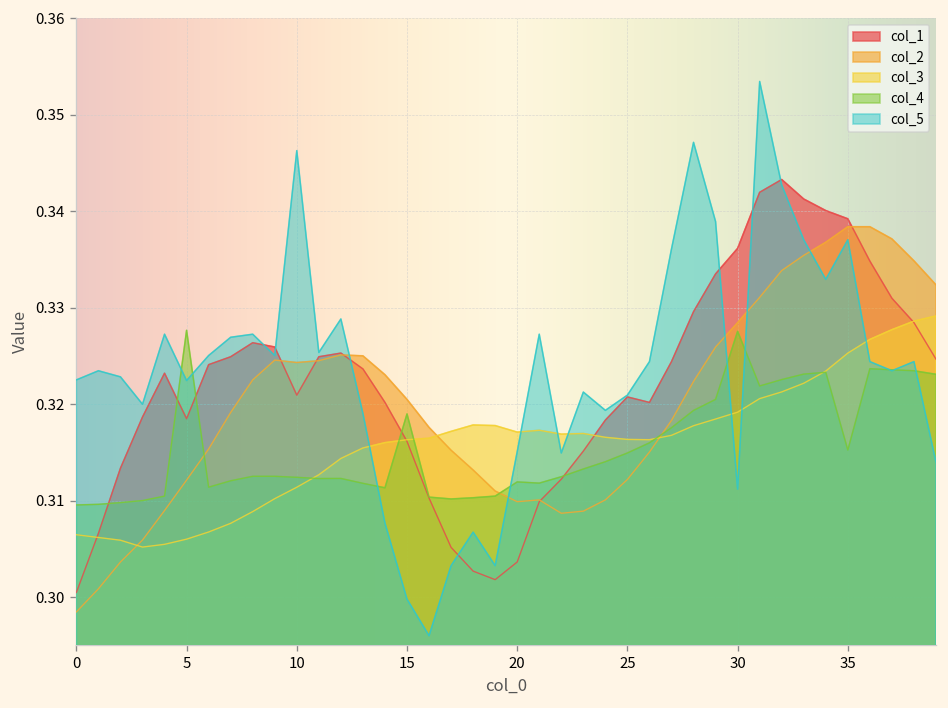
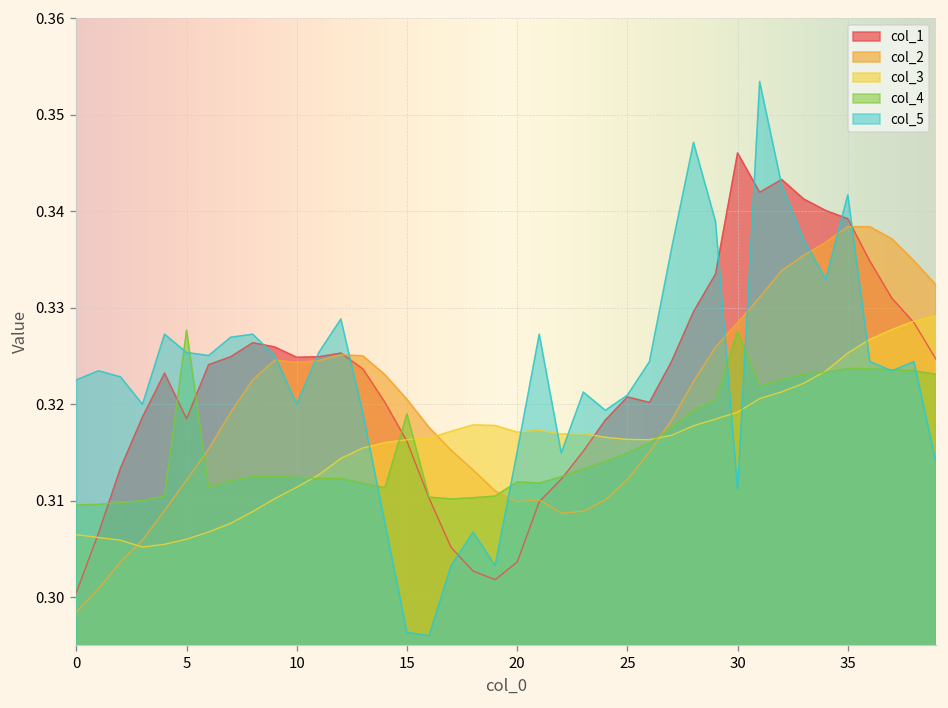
  {
    "col_1": {
      "0": 0.300,
      "5": 0.318,
-     "10": 0.321,
+     "10": 0.325,
      "20": 0.304,
-     "30": 0.336,
+     "30": 0.346,
      "35": 0.339
    },
    "col_4": {
      "0": 0.310,
      "5": 0.328,
      "10": 0.312,
      "15": 0.319,
      "20": 0.312,
      "25": 0.315,
      "30": 0.328,
-     "35": 0.315
+     "35": 0.324
    },
    "col_5": {
      "0": 0.322,
-     "5": 0.322,
-     "10": 0.346,
-     "15": 0.300,
+     "5": 0.325,
+     "10": 0.320,
+     "15": 0.296,
      "20": 0.315,
      "30": 0.311,
-     "35": 0.337
+     "35": 0.342
    }
  }
